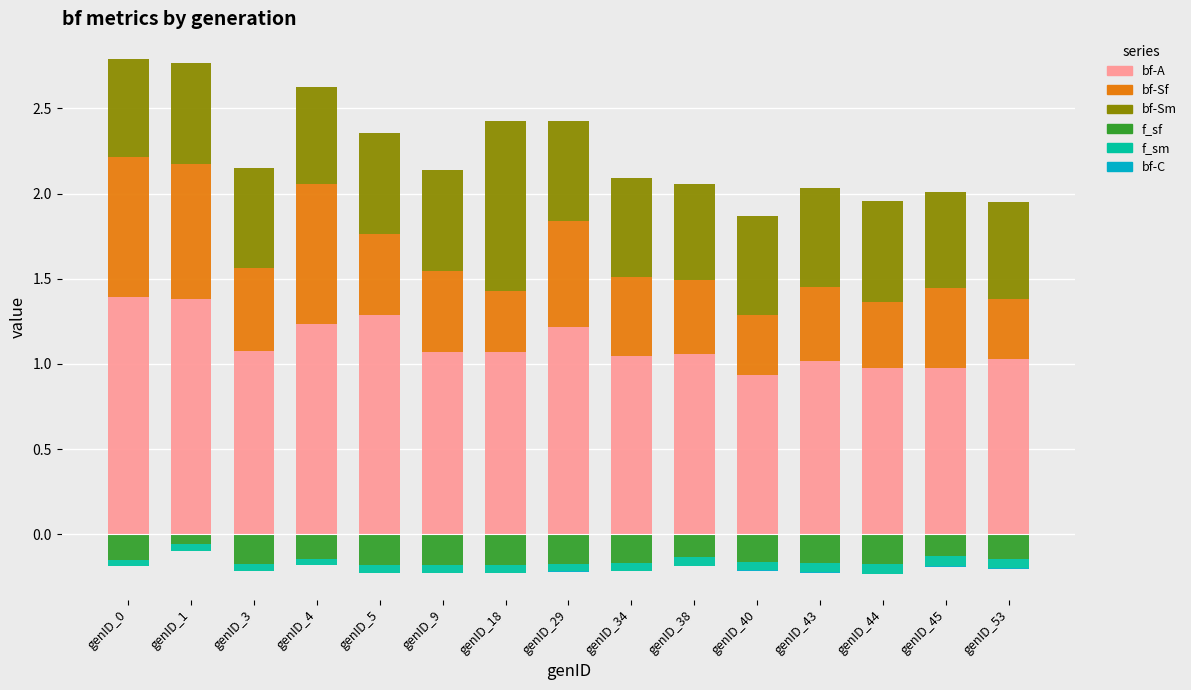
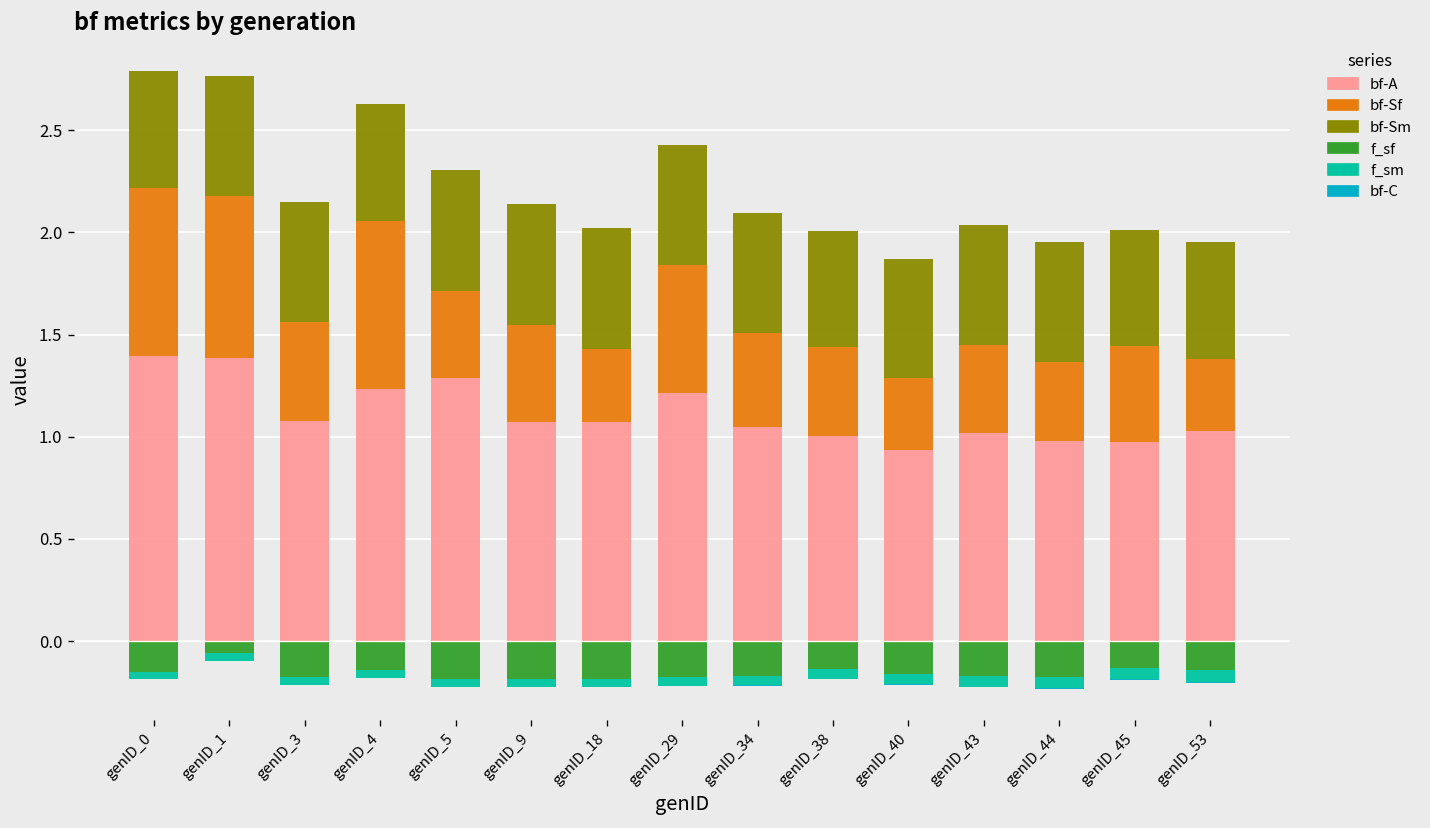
  {
    "bf-A": {
      "genID_0": 1.40,
      "genID_1": 1.38,
      "genID_3": 1.08,
      "genID_4": 1.24,
      "genID_5": 1.29,
      "genID_9": 1.07,
      "genID_18": 1.07,
      "genID_29": 1.22,
      "genID_34": 1.05,
-     "genID_38": 1.06,
+     "genID_38": 1.01,
      "genID_40": 0.94,
      "genID_43": 1.02,
      "genID_44": 0.98,
      "genID_45": 0.97,
      "genID_53": 1.03
    },
    "bf-Sf": {
      "genID_0": 0.82,
      "genID_1": 0.79,
      "genID_3": 0.49,
      "genID_4": 0.82,
-     "genID_5": 0.48,
+     "genID_5": 0.43,
      "genID_9": 0.48,
      "genID_18": 0.36,
      "genID_29": 0.62,
      "genID_34": 0.46,
      "genID_38": 0.43,
      "genID_40": 0.35,
      "genID_43": 0.43,
      "genID_44": 0.39,
      "genID_45": 0.47,
      "genID_53": 0.35
    },
    "bf-Sm": {
      "genID_0": 0.57,
      "genID_1": 0.59,
      "genID_3": 0.59,
      "genID_4": 0.57,
      "genID_5": 0.59,
      "genID_9": 0.59,
-     "genID_18": 1.00,
+     "genID_18": 0.59,
      "genID_29": 0.59,
      "genID_34": 0.58,
      "genID_38": 0.57,
      "genID_40": 0.58,
      "genID_43": 0.58,
      "genID_44": 0.59,
      "genID_45": 0.56,
      "genID_53": 0.57
    },
    "f_sf": {
      "genID_0": -0.15,
      "genID_1": -0.06,
      "genID_3": -0.18,
      "genID_4": -0.14,
      "genID_5": -0.18,
      "genID_9": -0.18,
      "genID_18": -0.18,
      "genID_29": -0.18,
      "genID_34": -0.17,
      "genID_38": -0.14,
      "genID_40": -0.16,
      "genID_43": -0.17,
      "genID_44": -0.18,
      "genID_45": -0.13,
      "genID_53": -0.14
    }
  }
